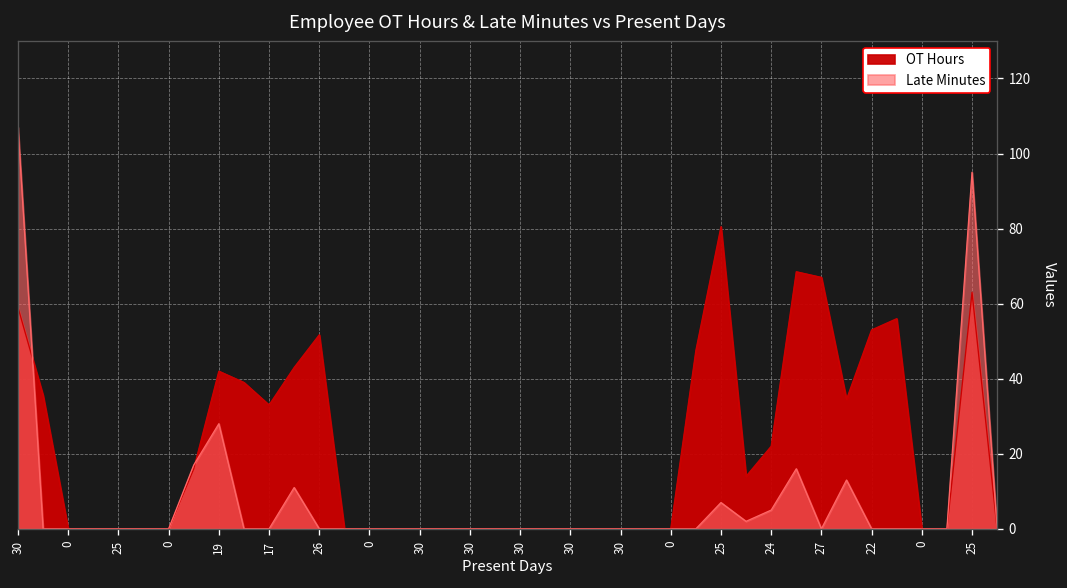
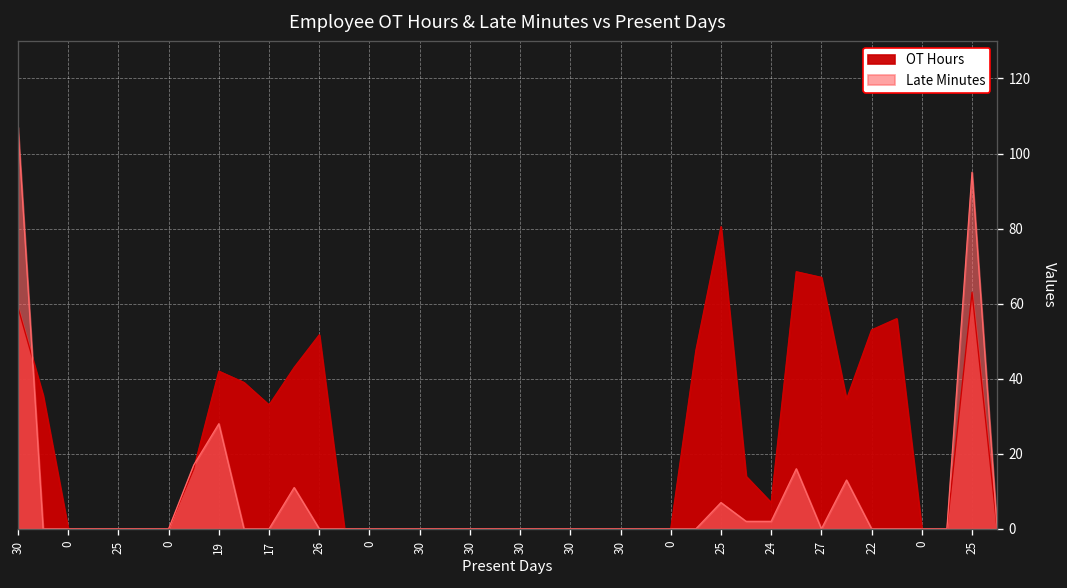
  {
    "OT Hours": {
      "26": 52,
-     "24": 22,
+     "24": 7,
      "22": 53
    },
    "Late Minutes": {
      "26": 0,
-     "24": 5,
+     "24": 2,
      "22": 0
    }
  }
